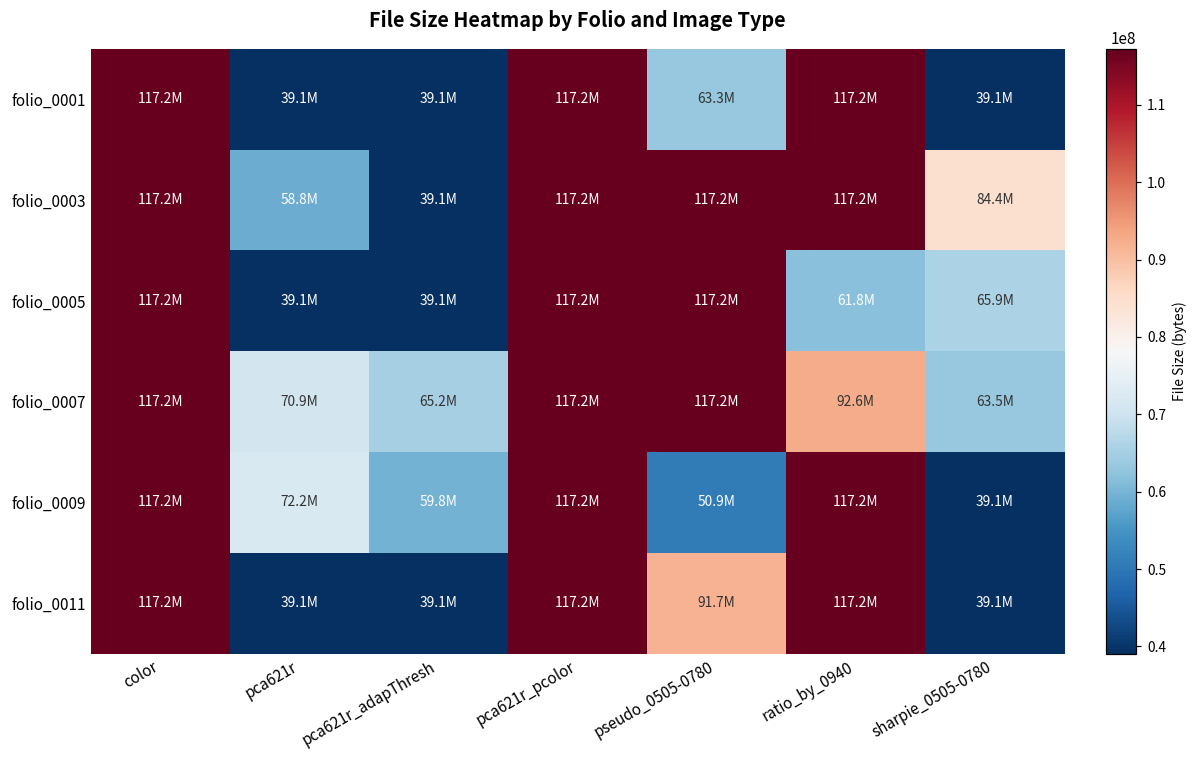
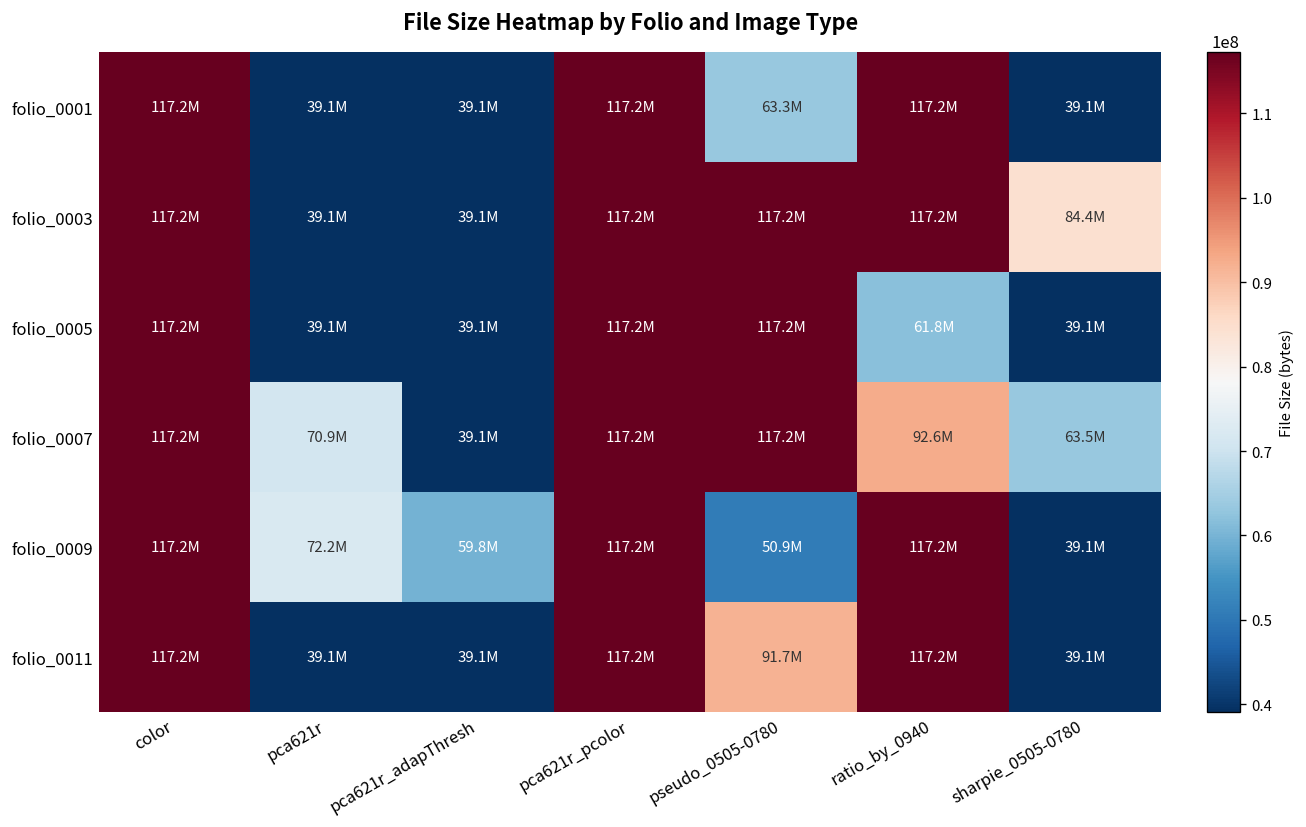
  {
    "folio_0001": {
      "color": "117.2M",
      "pca621r": "39.1M",
      "pca621r_adapThresh": "39.1M",
      "pca621r_pcolor": "117.2M",
      "pseudo_0505-0780": "63.3M",
      "ratio_by_0940": "117.2M",
      "sharpie_0505-0780": "39.1M"
    },
    "folio_0003": {
      "color": "117.2M",
-     "pca621r": "58.8M",
+     "pca621r": "39.1M",
      "pca621r_adapThresh": "39.1M",
      "pca621r_pcolor": "117.2M",
      "pseudo_0505-0780": "117.2M",
      "ratio_by_0940": "117.2M",
      "sharpie_0505-0780": "84.4M"
    },
    "folio_0005": {
      "color": "117.2M",
      "pca621r": "39.1M",
      "pca621r_adapThresh": "39.1M",
      "pca621r_pcolor": "117.2M",
      "pseudo_0505-0780": "117.2M",
      "ratio_by_0940": "61.8M",
-     "sharpie_0505-0780": "65.9M"
+     "sharpie_0505-0780": "39.1M"
    },
    "folio_0007": {
      "color": "117.2M",
      "pca621r": "70.9M",
-     "pca621r_adapThresh": "65.2M",
+     "pca621r_adapThresh": "39.1M",
      "pca621r_pcolor": "117.2M",
      "pseudo_0505-0780": "117.2M",
      "ratio_by_0940": "92.6M",
      "sharpie_0505-0780": "63.5M"
    },
    "folio_0009": {
      "color": "117.2M",
      "pca621r": "72.2M",
      "pca621r_adapThresh": "59.8M",
      "pca621r_pcolor": "117.2M",
      "pseudo_0505-0780": "50.9M",
      "ratio_by_0940": "117.2M",
      "sharpie_0505-0780": "39.1M"
    },
    "folio_0011": {
      "color": "117.2M",
      "pca621r": "39.1M",
      "pca621r_adapThresh": "39.1M",
      "pca621r_pcolor": "117.2M",
      "pseudo_0505-0780": "91.7M",
      "ratio_by_0940": "117.2M",
      "sharpie_0505-0780": "39.1M"
    }
  }
